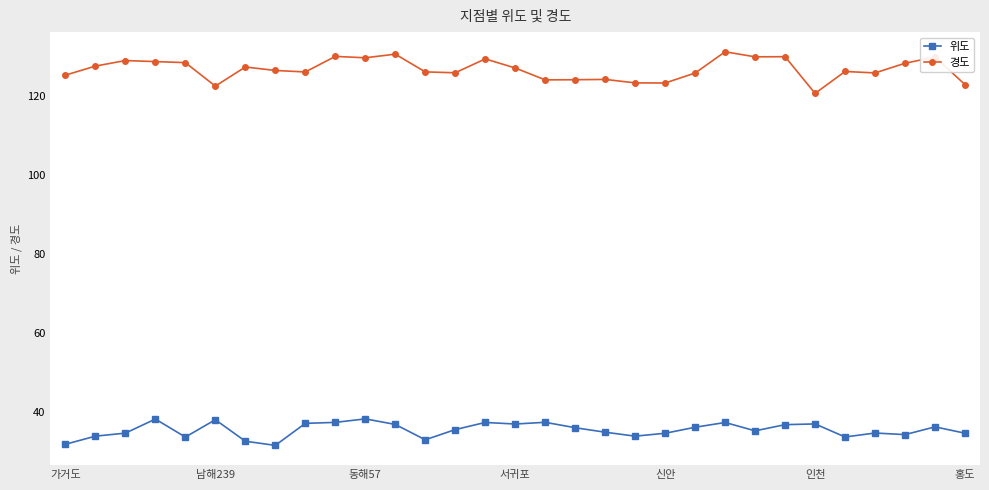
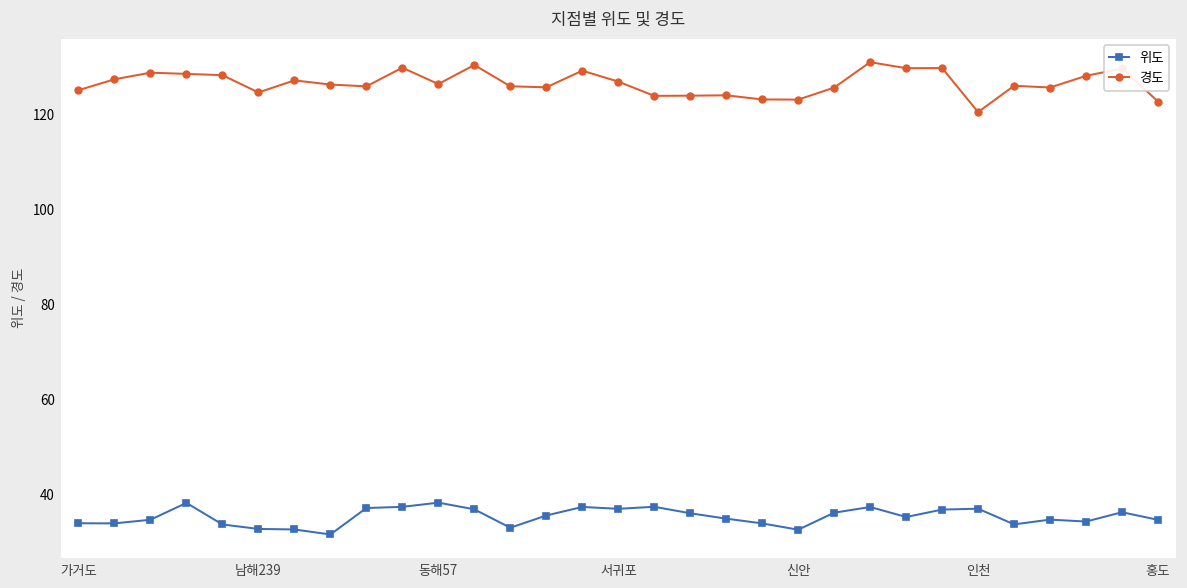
  {
    "위도": {
-     "가거도": 32,
-     "남해239": 38,
+     "가거도": 34,
+     "남해239": 33,
      "동해57": 38,
      "서귀포": 37,
-     "신안": 35,
+     "신안": 33,
      "인천": 37,
      "홍도": 35
    },
    "경도": {
      "가거도": 125,
-     "남해239": 122,
-     "동해57": 130,
+     "남해239": 125,
+     "동해57": 127,
      "서귀포": 127,
      "신안": 123,
      "인천": 121,
      "홍도": 123
    }
  }
